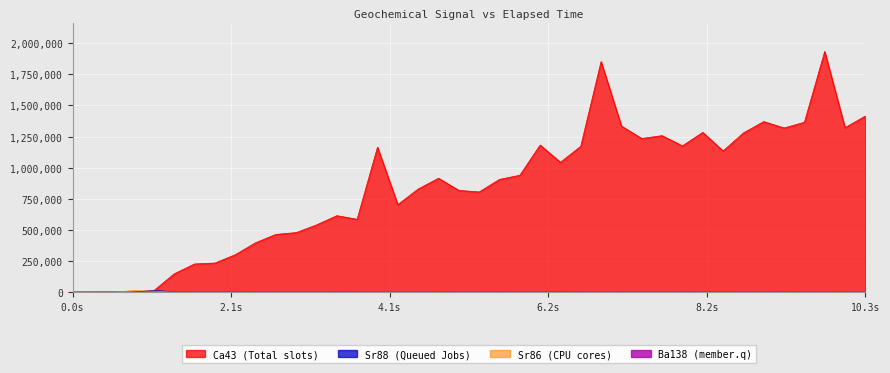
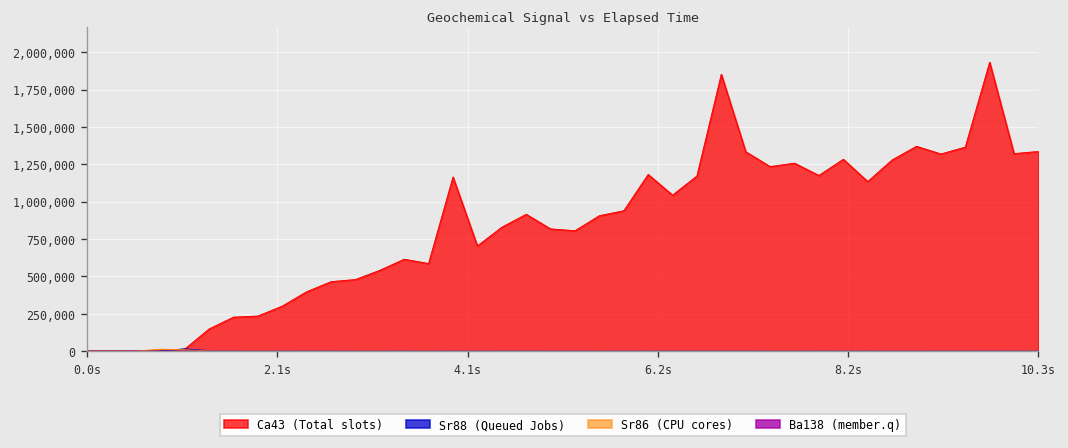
  {
    "Ca43 (Total slots)": {
-     "10.3s": "1,410,000"
+     "10.3s": "1,340,000"
    }
  }
